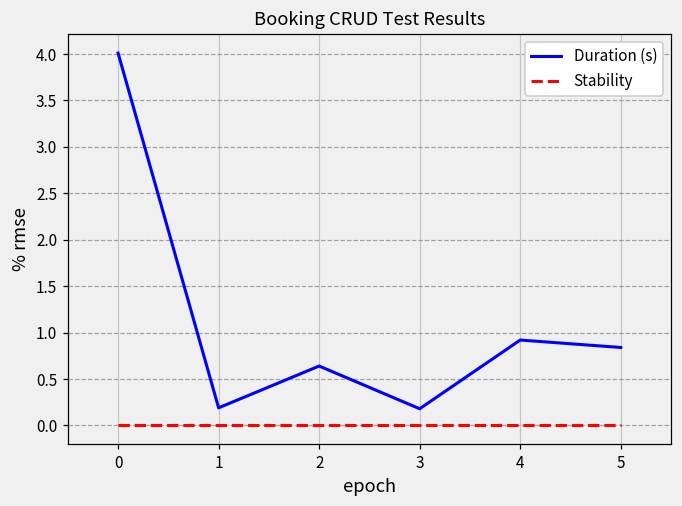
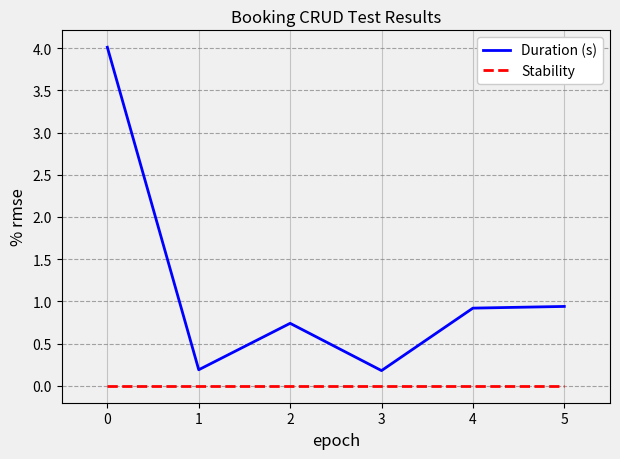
  {
    "Duration (s)": {
      "0": 4.0,
      "1": 0.2,
-     "2": 0.6,
+     "2": 0.7,
      "3": 0.2,
      "4": 0.9,
-     "5": 0.8
+     "5": 0.9
    },
    "Stability": {
      "0": 0.0,
      "1": 0.0,
      "2": 0.0,
      "3": 0.0,
      "4": 0.0,
      "5": 0.0
    }
  }
